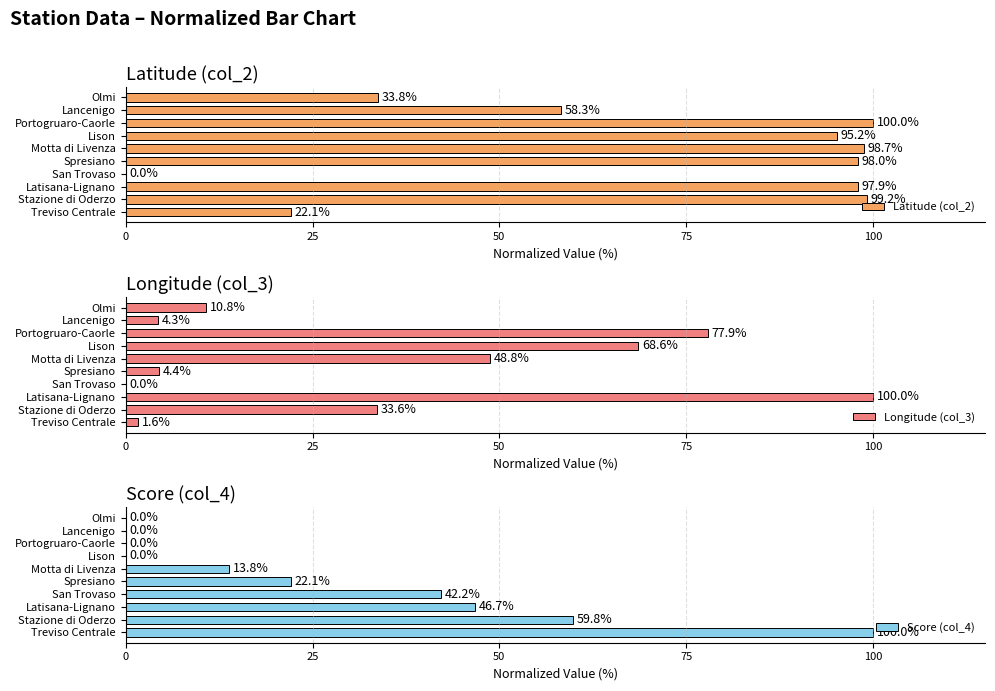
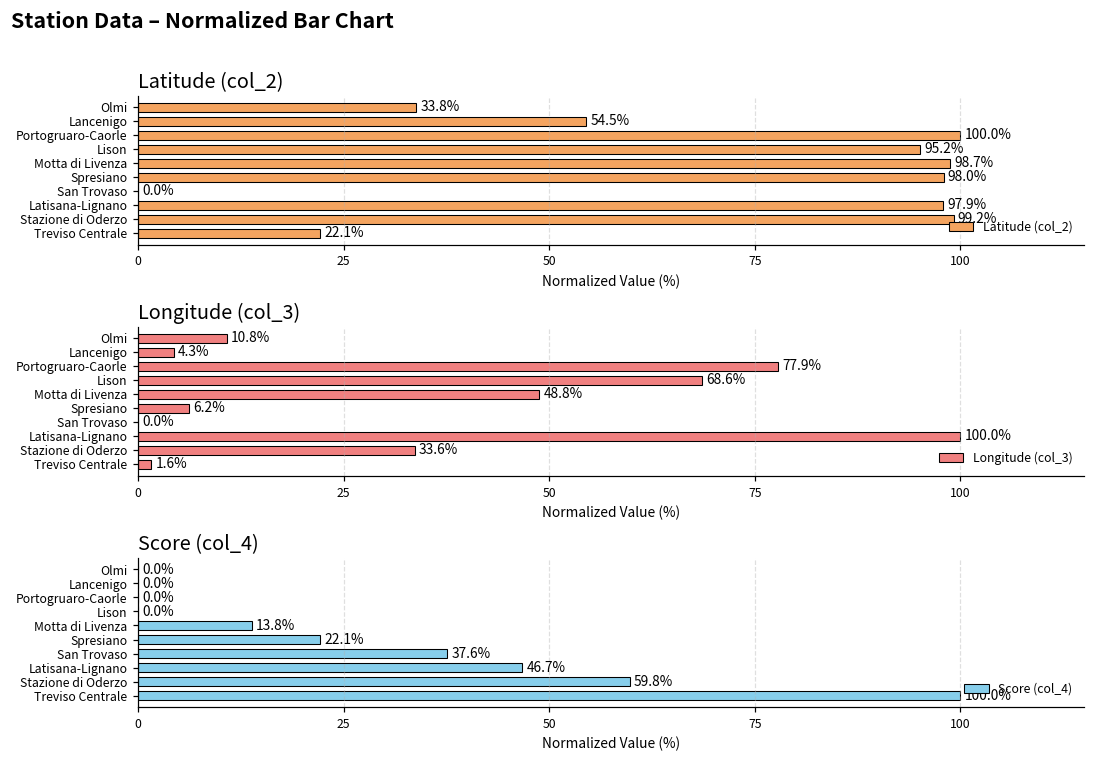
  {
    "Latitude (col_2)": {
      "Olmi": "33.8%",
-     "Lancenigo": "58.3%",
+     "Lancenigo": "54.5%",
      "Portogruaro-Caorle": "100.0%",
      "Lison": "95.2%",
      "Motta di Livenza": "98.7%",
      "Spresiano": "98.0%",
      "San Trovaso": "0.0%",
      "Latisana-Lignano": "97.9%",
      "Stazione di Oderzo": "99.2%",
      "Treviso Centrale": "22.1%"
    },
    "Longitude (col_3)": {
      "Olmi": "10.8%",
      "Lancenigo": "4.3%",
      "Portogruaro-Caorle": "77.9%",
      "Lison": "68.6%",
      "Motta di Livenza": "48.8%",
-     "Spresiano": "4.4%",
+     "Spresiano": "6.2%",
      "San Trovaso": "0.0%",
      "Latisana-Lignano": "100.0%",
      "Stazione di Oderzo": "33.6%",
      "Treviso Centrale": "1.6%"
    },
    "Score (col_4)": {
      "Olmi": "0.0%",
      "Lancenigo": "0.0%",
      "Portogruaro-Caorle": "0.0%",
      "Lison": "0.0%",
      "Motta di Livenza": "13.8%",
      "Spresiano": "22.1%",
-     "San Trovaso": "42.2%",
+     "San Trovaso": "37.6%",
      "Latisana-Lignano": "46.7%",
      "Stazione di Oderzo": "59.8%",
      "Treviso Centrale": "100.0%"
    }
  }
